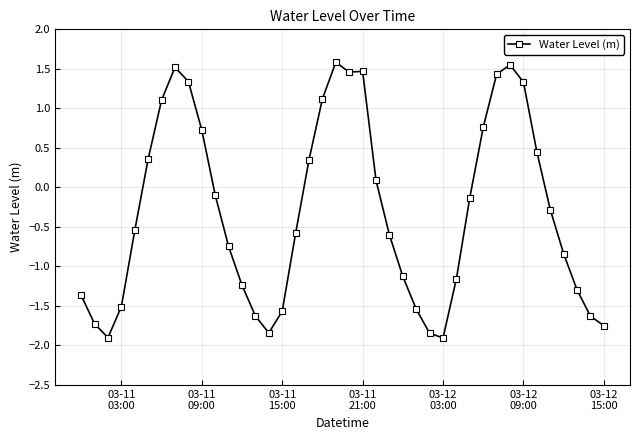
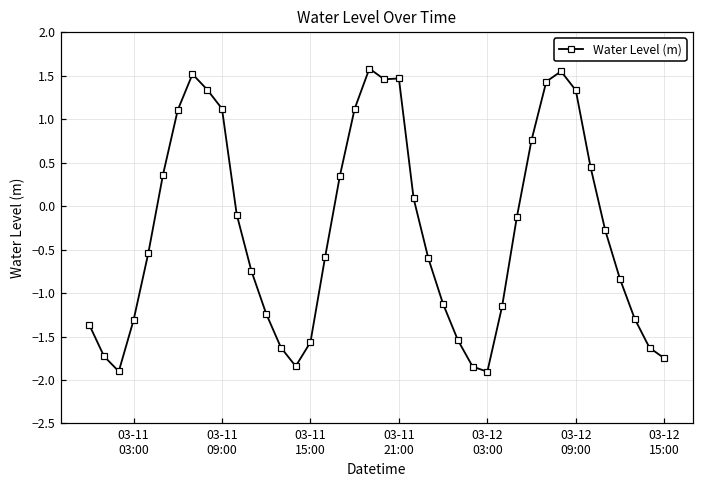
  {
-   "03-11 03:00": -1.5,
-   "03-11 09:00": 0.7,
+   "03-11 03:00": -1.3,
+   "03-11 09:00": 1.1,
    "03-11 15:00": -1.6,
    "03-11 21:00": 1.5,
    "03-12 03:00": -1.9,
    "03-12 09:00": 1.3,
    "03-12 15:00": -1.7
  }
